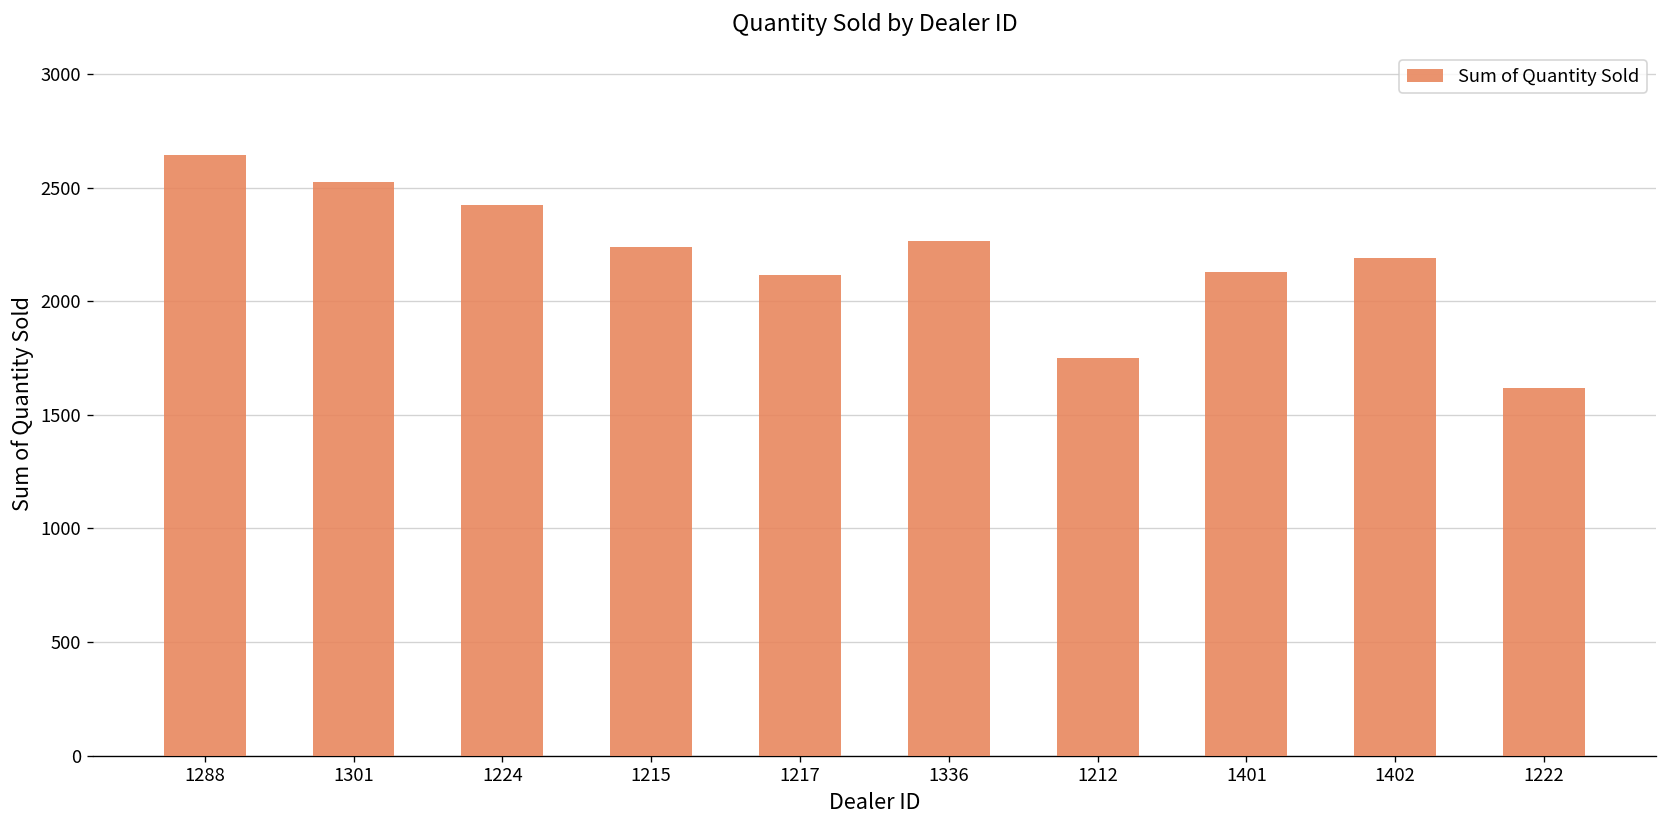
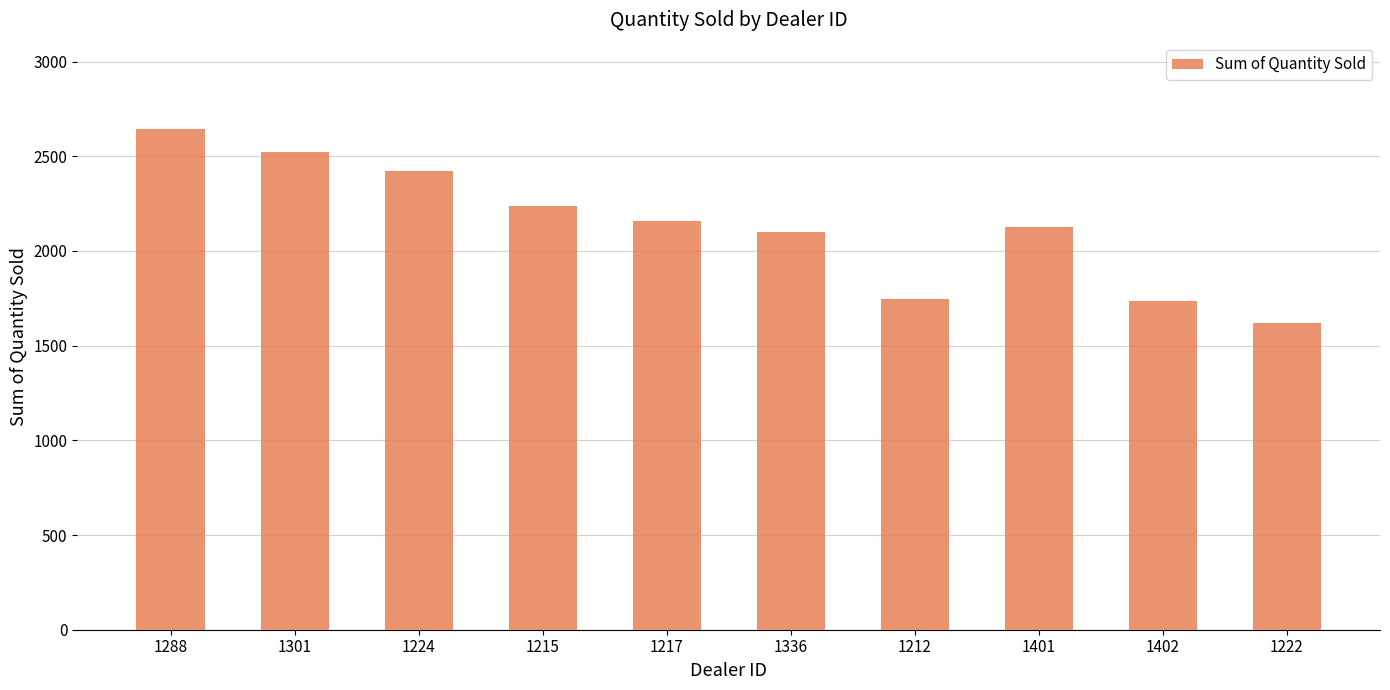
  {
    "1288": 2640,
    "1301": 2520,
    "1224": 2420,
    "1215": 2240,
-   "1217": 2110,
-   "1336": 2260,
+   "1217": 2160,
+   "1336": 2100,
    "1212": 1750,
    "1401": 2130,
-   "1402": 2190,
+   "1402": 1740,
    "1222": 1620
  }
